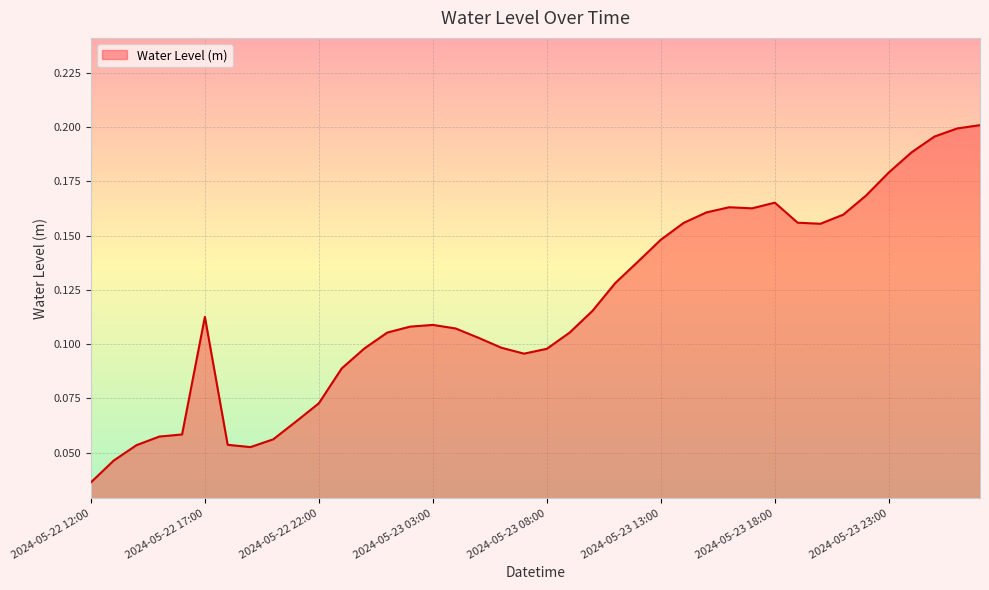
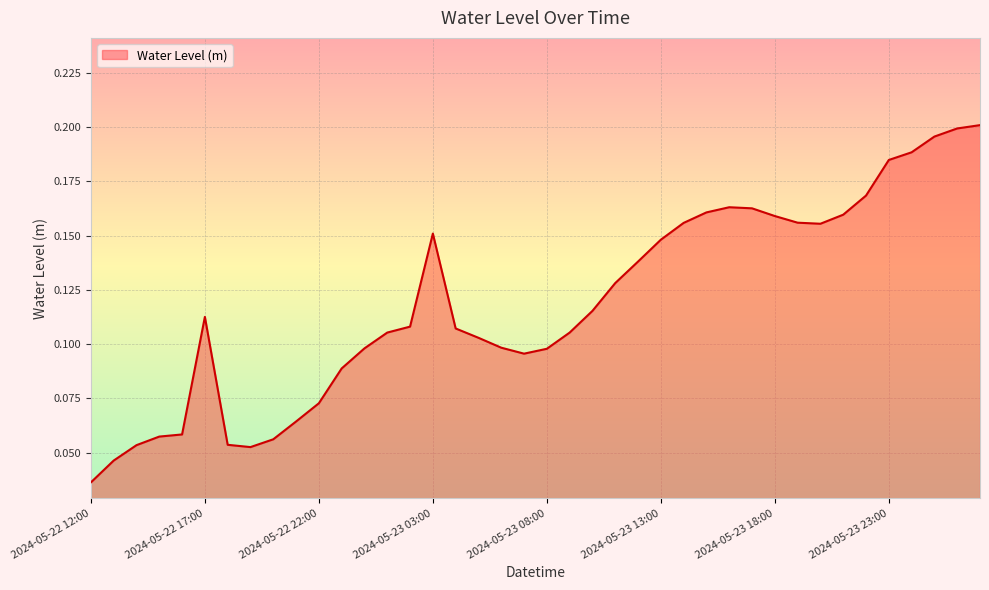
  {
    "2024-05-22 12:00": 0.036,
    "2024-05-22 17:00": 0.113,
    "2024-05-22 22:00": 0.073,
-   "2024-05-23 03:00": 0.109,
+   "2024-05-23 03:00": 0.151,
    "2024-05-23 08:00": 0.098,
    "2024-05-23 13:00": 0.148,
-   "2024-05-23 18:00": 0.165,
-   "2024-05-23 23:00": 0.179
+   "2024-05-23 18:00": 0.159,
+   "2024-05-23 23:00": 0.185
  }
